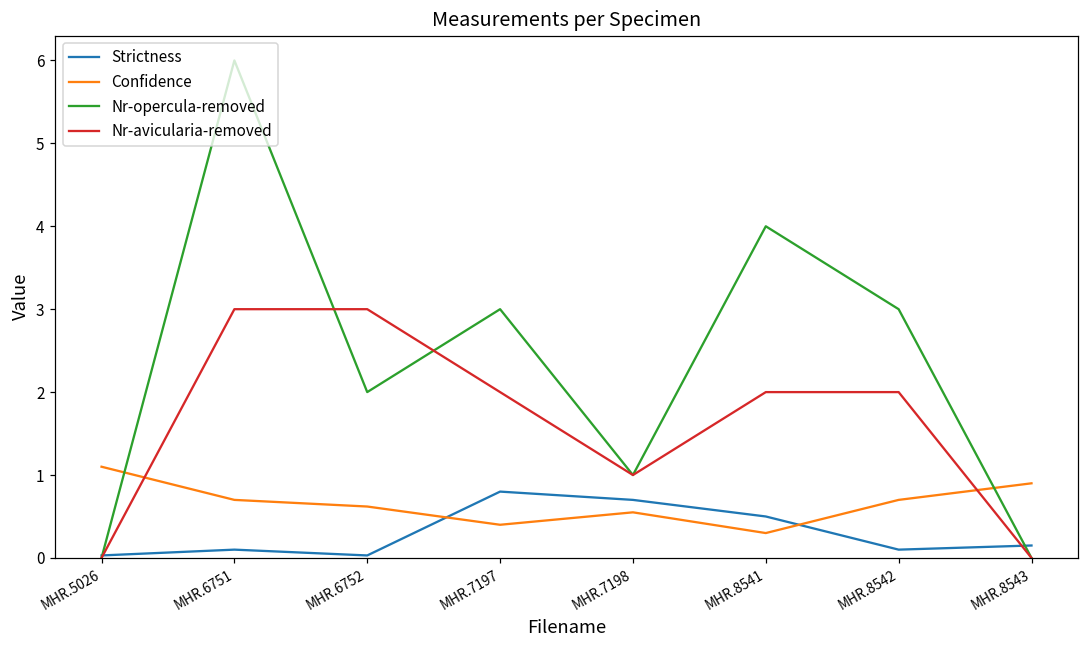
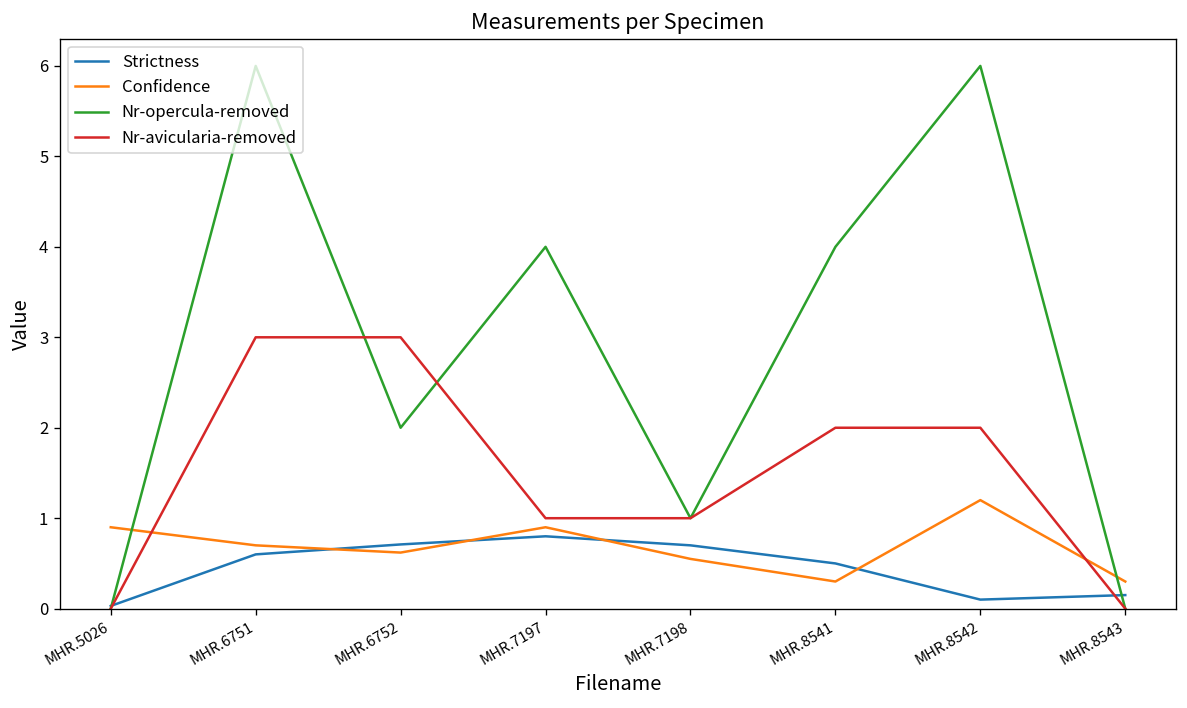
  {
    "Strictness": {
-     "MHR.6751": 0.1,
-     "MHR.6752": 0.0,
+     "MHR.6751": 0.6,
+     "MHR.6752": 0.7,
      "MHR.7197": 0.8,
      "MHR.7198": 0.7,
      "MHR.8541": 0.5,
      "MHR.8542": 0.1,
      "MHR.8543": 0.2
    },
    "Confidence": {
-     "MHR.5026": 1.1,
+     "MHR.5026": 0.9,
      "MHR.6751": 0.7,
      "MHR.6752": 0.6,
-     "MHR.7197": 0.4,
+     "MHR.7197": 0.9,
      "MHR.7198": 0.6,
      "MHR.8541": 0.3,
-     "MHR.8542": 0.7,
-     "MHR.8543": 0.9
+     "MHR.8542": 1.2,
+     "MHR.8543": 0.3
    },
    "Nr-opercula-removed": {
      "MHR.6752": 2,
-     "MHR.7197": 3,
+     "MHR.7197": 4,
      "MHR.8541": 4,
-     "MHR.8542": 3
+     "MHR.8542": 6
    },
    "Nr-avicularia-removed": {
      "MHR.6751": 3,
      "MHR.6752": 3,
-     "MHR.7197": 2,
+     "MHR.7197": 1,
      "MHR.8541": 2,
      "MHR.8542": 2
    }
  }
